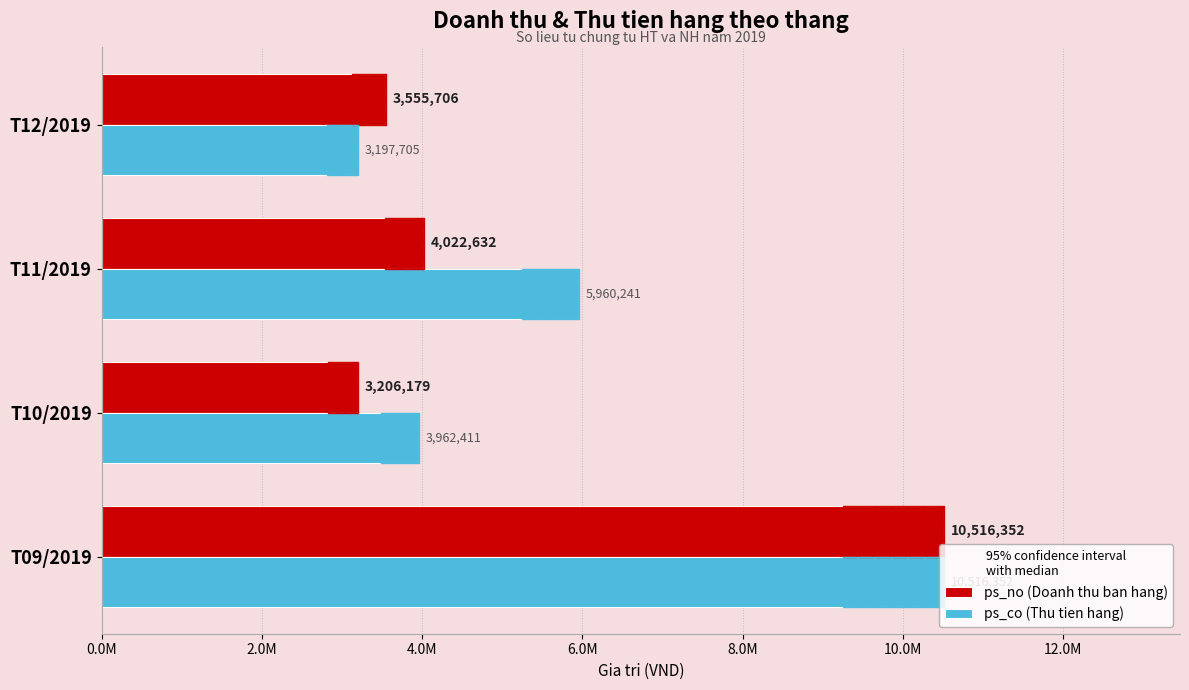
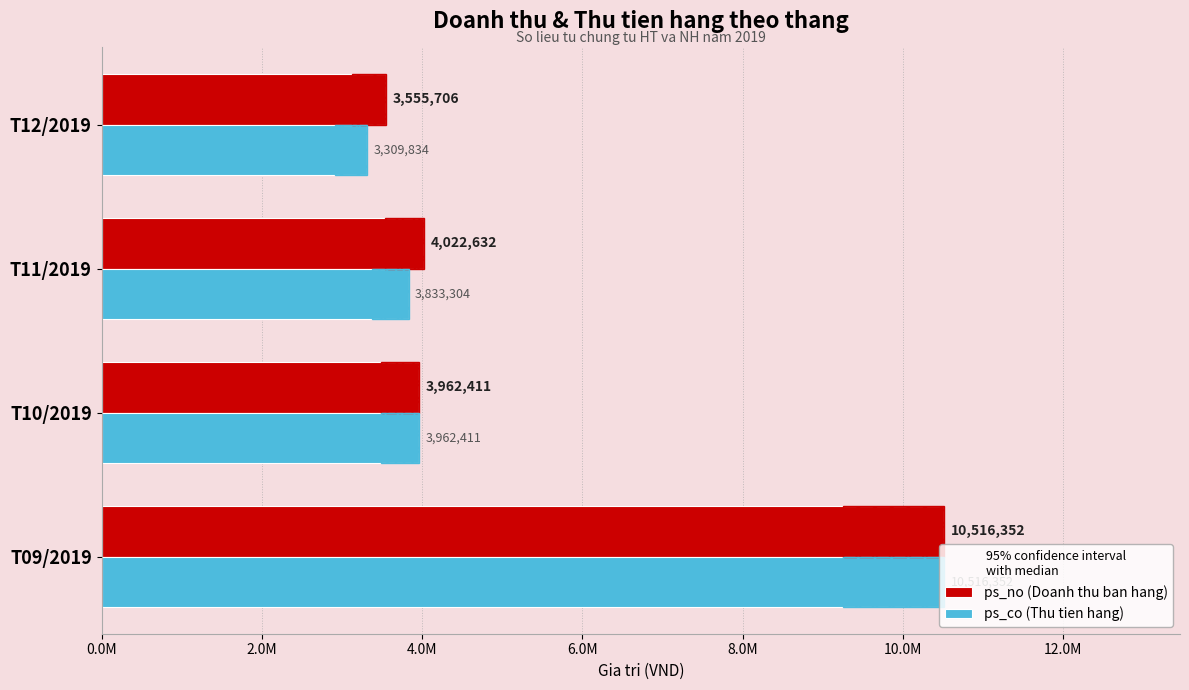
  {
    "ps_no (Doanh thu ban hang)": {
      "T12/2019": "3,555,706",
      "T11/2019": "4,022,632",
-     "T10/2019": "3,206,179",
+     "T10/2019": "3,962,411",
      "T09/2019": "10,516,352"
    },
    "ps_co (Thu tien hang)": {
-     "T12/2019": "3,197,705",
-     "T11/2019": "5,960,241",
+     "T12/2019": "3,309,834",
+     "T11/2019": "3,833,304",
      "T10/2019": "3,962,411"
    }
  }
